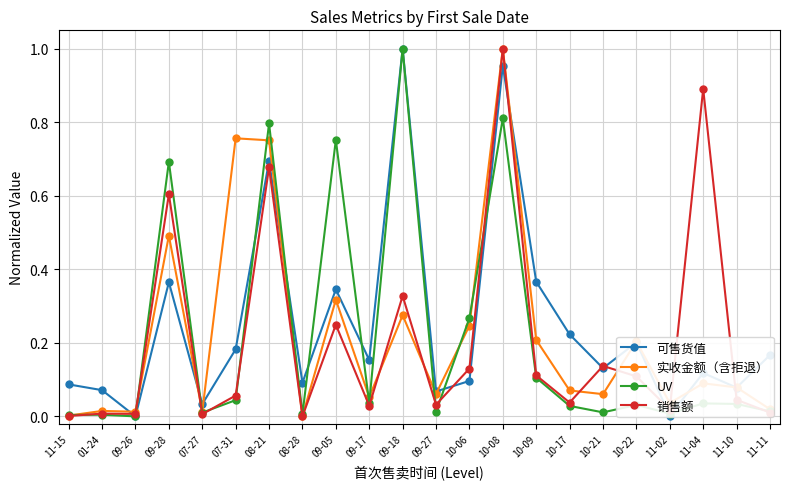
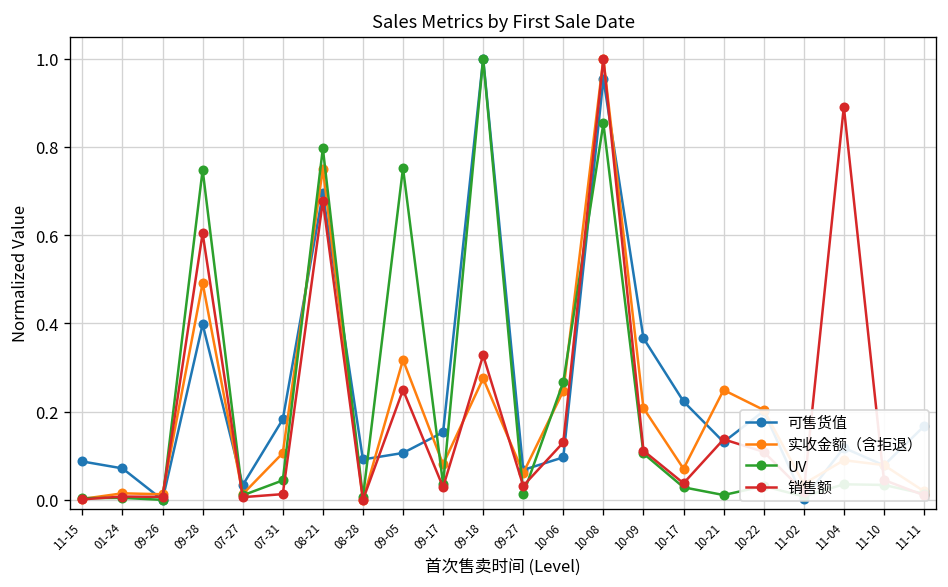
  {
    "可售货值": {
      "11-15": 0.09,
      "01-24": 0.07,
-     "09-28": 0.36,
+     "09-28": 0.40,
      "07-27": 0.03,
      "07-31": 0.18,
      "08-21": 0.69,
      "08-28": 0.09,
-     "09-05": 0.35,
+     "09-05": 0.11,
      "09-17": 0.15,
      "09-27": 0.07,
      "10-06": 0.10,
      "10-08": 0.95,
      "10-09": 0.37,
      "10-17": 0.22
    },
    "实收金额（含拒退）": {
      "01-24": 0.01,
      "09-28": 0.49,
-     "07-31": 0.76,
+     "07-31": 0.11,
      "08-21": 0.75,
      "09-05": 0.32,
-     "09-17": 0.05,
+     "09-17": 0.08,
      "09-18": 0.28,
      "09-27": 0.06,
      "10-06": 0.25,
      "10-09": 0.21,
      "10-17": 0.07,
-     "10-21": 0.06
+     "10-21": 0.25
    },
    "UV": {
-     "09-28": 0.69,
+     "09-28": 0.75,
      "07-31": 0.04,
      "08-21": 0.80,
      "09-05": 0.75,
      "09-27": 0.01,
      "10-06": 0.27,
-     "10-08": 0.81,
+     "10-08": 0.85,
      "10-17": 0.03,
      "10-21": 0.01
    },
    "销售额": {
      "09-28": 0.60,
-     "07-31": 0.06,
+     "07-31": 0.01,
      "08-21": 0.68,
      "09-05": 0.25,
      "09-18": 0.33,
      "09-27": 0.03,
      "10-06": 0.13,
      "10-17": 0.04,
      "11-04": 0.89
    }
  }
